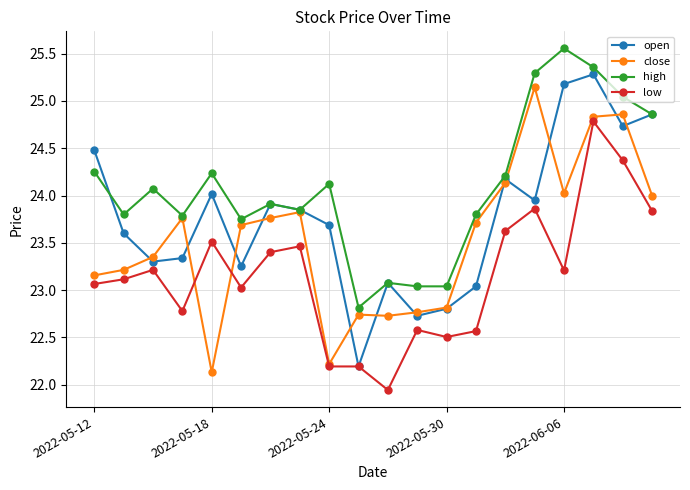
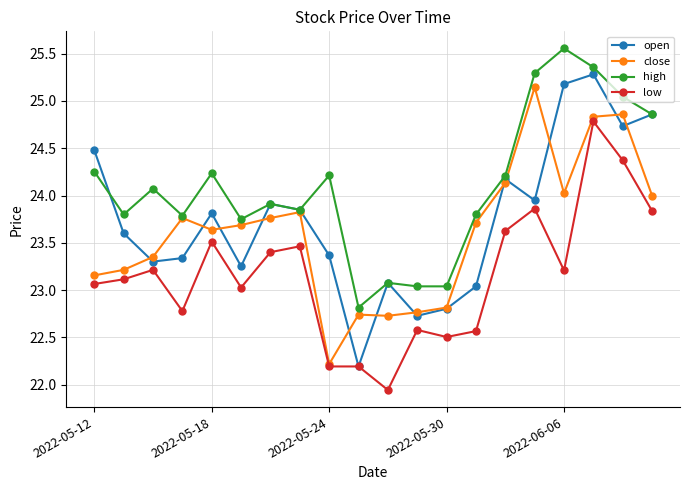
  {
    "open": {
      "2022-05-12": 24.5,
-     "2022-05-18": 24.0,
-     "2022-05-24": 23.7,
+     "2022-05-18": 23.8,
+     "2022-05-24": 23.4,
      "2022-06-06": 25.2
    },
    "close": {
      "2022-05-12": 23.2,
-     "2022-05-18": 22.1,
+     "2022-05-18": 23.6,
      "2022-06-06": 24.0
    },
    "high": {
      "2022-05-12": 24.3,
      "2022-05-18": 24.2,
-     "2022-05-24": 24.1,
+     "2022-05-24": 24.2,
      "2022-05-30": 23.0,
      "2022-06-06": 25.6
    },
    "low": {
      "2022-05-12": 23.1,
      "2022-05-18": 23.5,
      "2022-05-30": 22.5,
      "2022-06-06": 23.2
    }
  }
